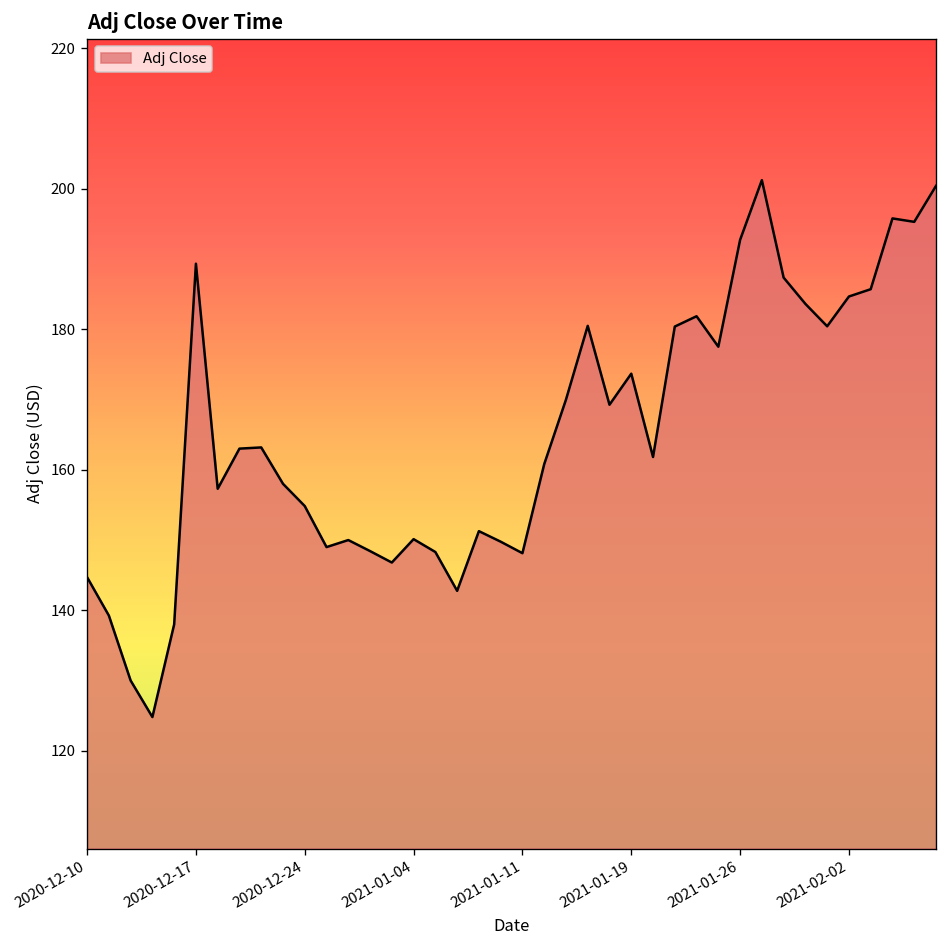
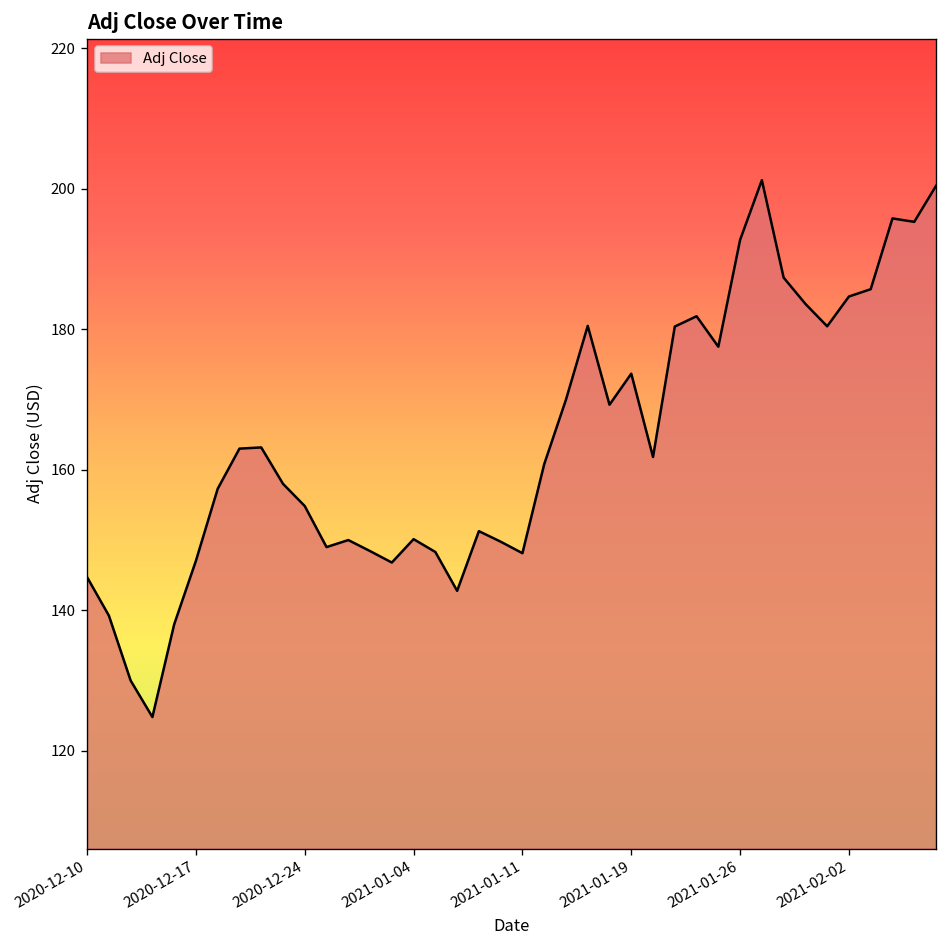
  {
    "Adj Close": {
      "2020-12-10": 145,
-     "2020-12-17": 189,
+     "2020-12-17": 147,
      "2020-12-24": 155,
      "2021-01-04": 150,
      "2021-01-11": 148,
      "2021-01-19": 174,
      "2021-01-26": 193,
      "2021-02-02": 185
    }
  }
